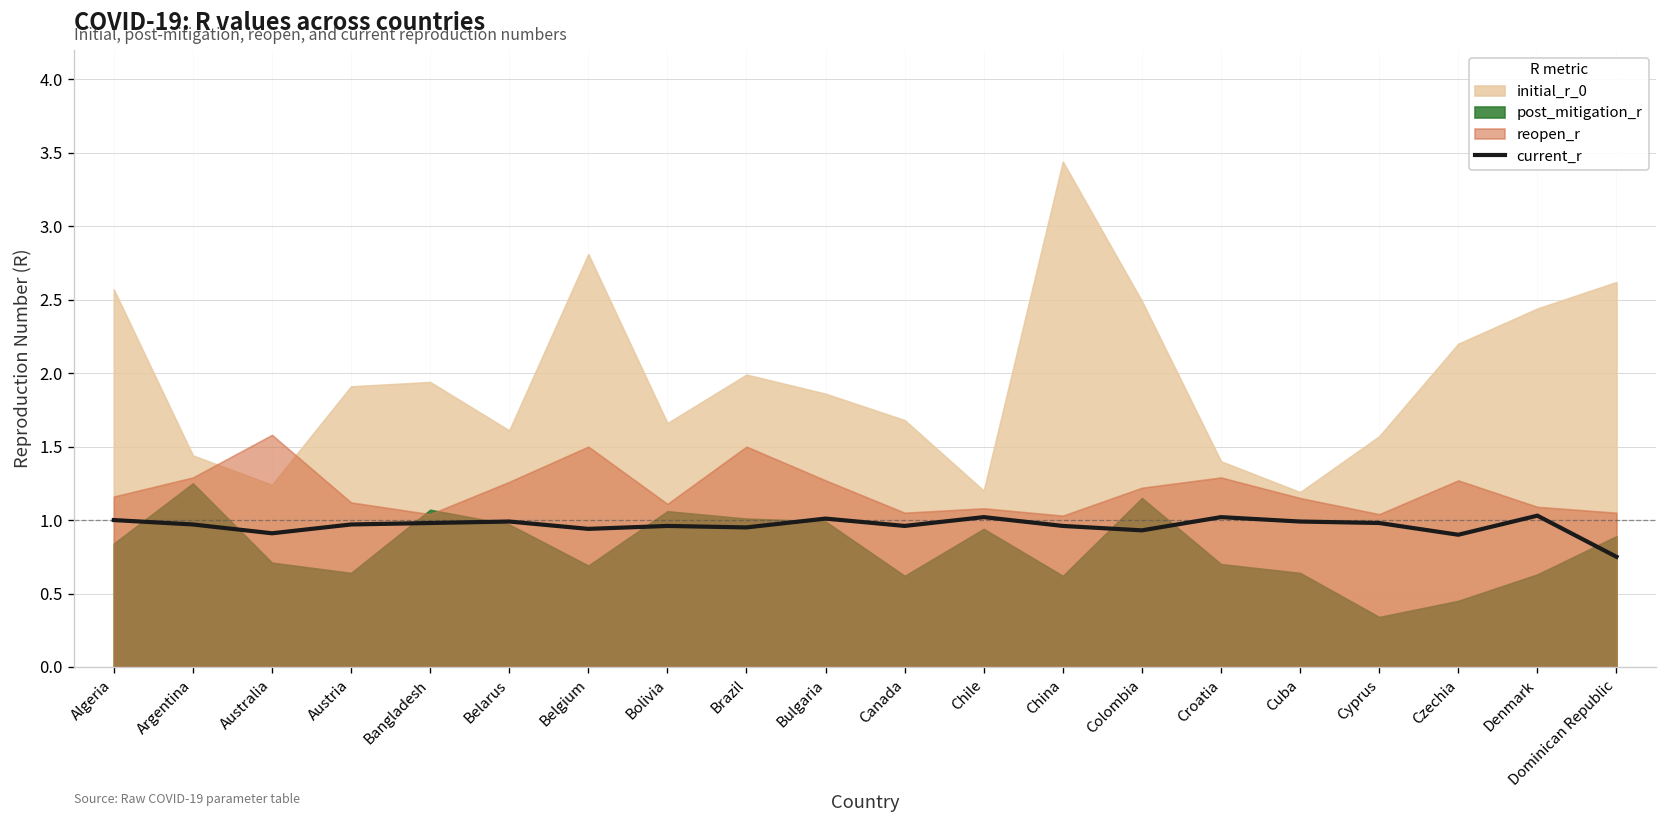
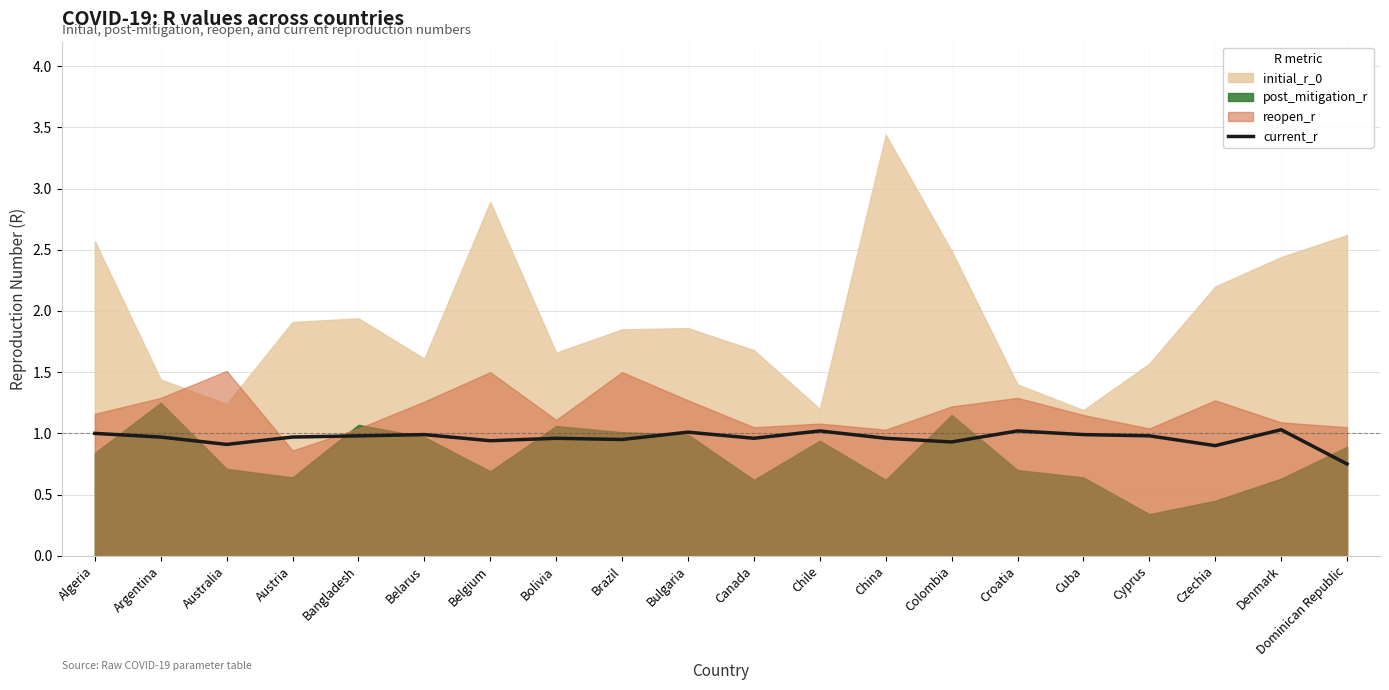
  {
    "current_r": {
      "Algeria": 1.00,
      "Argentina": 0.97,
      "Australia": 0.91,
      "Austria": 0.97,
      "Bangladesh": 0.98,
      "Belgium": 0.94,
      "Bolivia": 0.96,
      "Brazil": 0.95,
      "Canada": 0.96,
      "Chile": 1.02,
      "China": 0.96,
      "Colombia": 0.93,
      "Croatia": 1.02,
      "Cuba": 0.99,
      "Cyprus": 0.98,
      "Czechia": 0.90,
      "Denmark": 1.03,
      "Dominican Republic": 0.75
    },
    "initial_r_0": {
      "Algeria": 2.57,
      "Argentina": 1.44,
      "Australia": 1.24,
      "Austria": 1.91,
      "Bangladesh": 1.94,
      "Belarus": 1.61,
-     "Belgium": 2.81,
+     "Belgium": 2.89,
      "Bolivia": 1.66,
-     "Brazil": 1.99,
+     "Brazil": 1.85,
      "Bulgaria": 1.86,
      "Canada": 1.68,
      "Chile": 1.20,
      "China": 3.44,
      "Colombia": 2.49,
      "Croatia": 1.40,
      "Cuba": 1.19,
      "Cyprus": 1.57,
      "Czechia": 2.20,
      "Denmark": 2.44,
      "Dominican Republic": 2.62
    },
    "post_mitigation_r": {
      "Algeria": 0.84,
      "Argentina": 1.25,
      "Australia": 0.71,
      "Austria": 0.64,
      "Bangladesh": 1.07,
      "Belgium": 0.69,
      "Bolivia": 1.06,
      "Brazil": 1.01,
      "Canada": 0.62,
      "Chile": 0.94,
      "China": 0.62,
      "Colombia": 1.15,
      "Croatia": 0.70,
      "Cuba": 0.64,
      "Cyprus": 0.34,
      "Czechia": 0.45,
      "Denmark": 0.63,
      "Dominican Republic": 0.89
    },
    "reopen_r": {
      "Algeria": 1.16,
      "Argentina": 1.29,
-     "Australia": 1.58,
-     "Austria": 1.12,
+     "Australia": 1.51,
+     "Austria": 0.86,
      "Bangladesh": 1.04,
      "Belarus": 1.26,
      "Belgium": 1.50,
      "Bolivia": 1.11,
      "Brazil": 1.50,
      "Bulgaria": 1.27,
      "Canada": 1.05,
      "Chile": 1.08,
      "China": 1.03,
      "Colombia": 1.22,
      "Croatia": 1.29,
      "Cuba": 1.15,
      "Cyprus": 1.04,
      "Czechia": 1.27,
      "Denmark": 1.09,
      "Dominican Republic": 1.05
    }
  }
